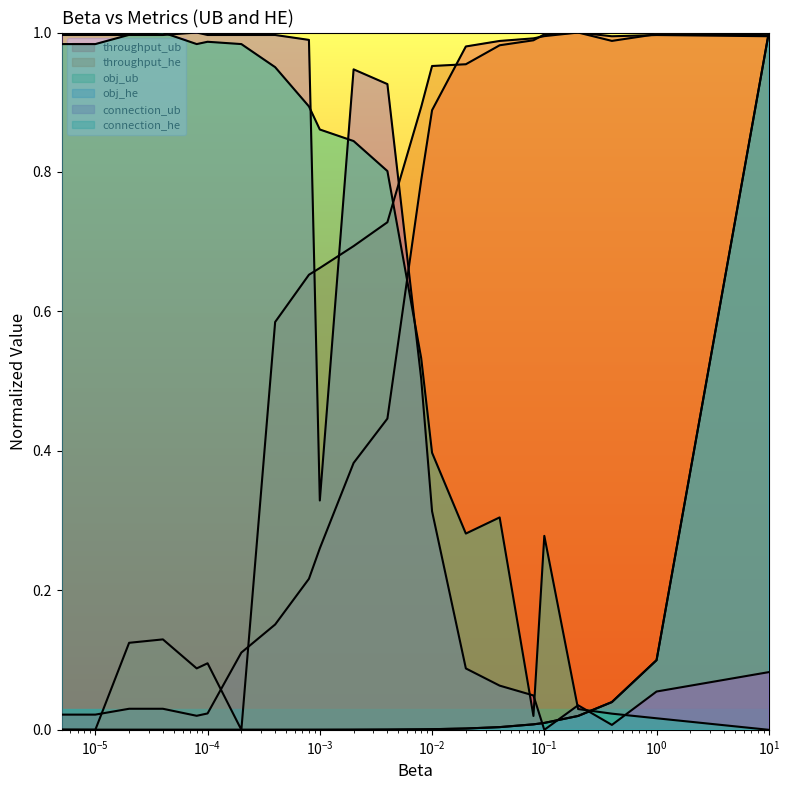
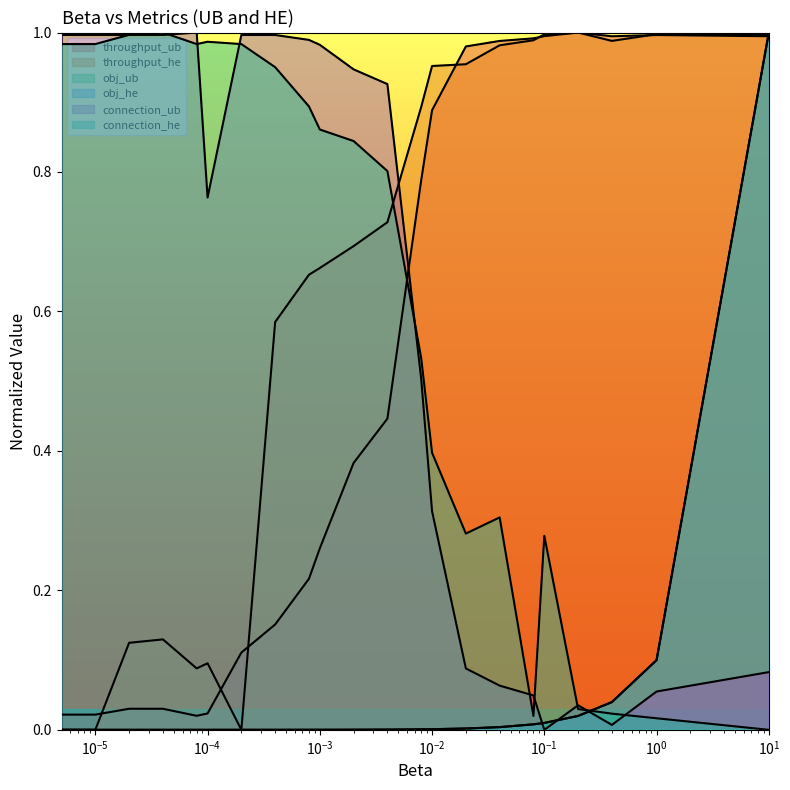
  {
    "connection_ub": {
      "10^-5": 1.00,
-     "10^-4": 1.00,
-     "10^-3": 0.33,
+     "10^-4": 0.76,
+     "10^-3": 0.98,
      "10^-2": 0.31,
      "10^0": 0.05,
      "10^1": 0.08
    }
  }
